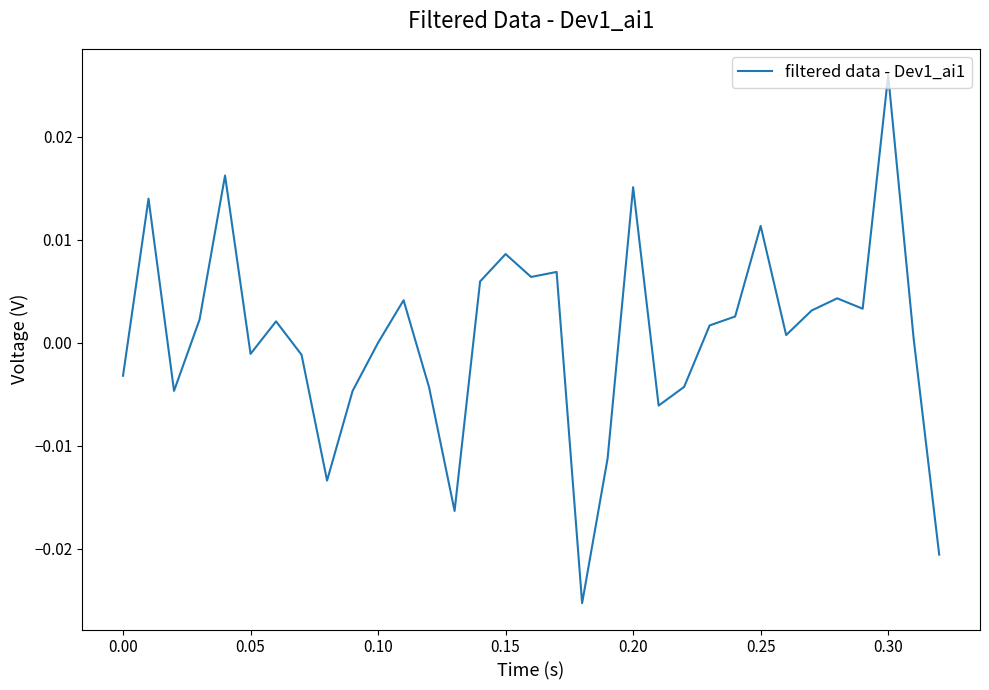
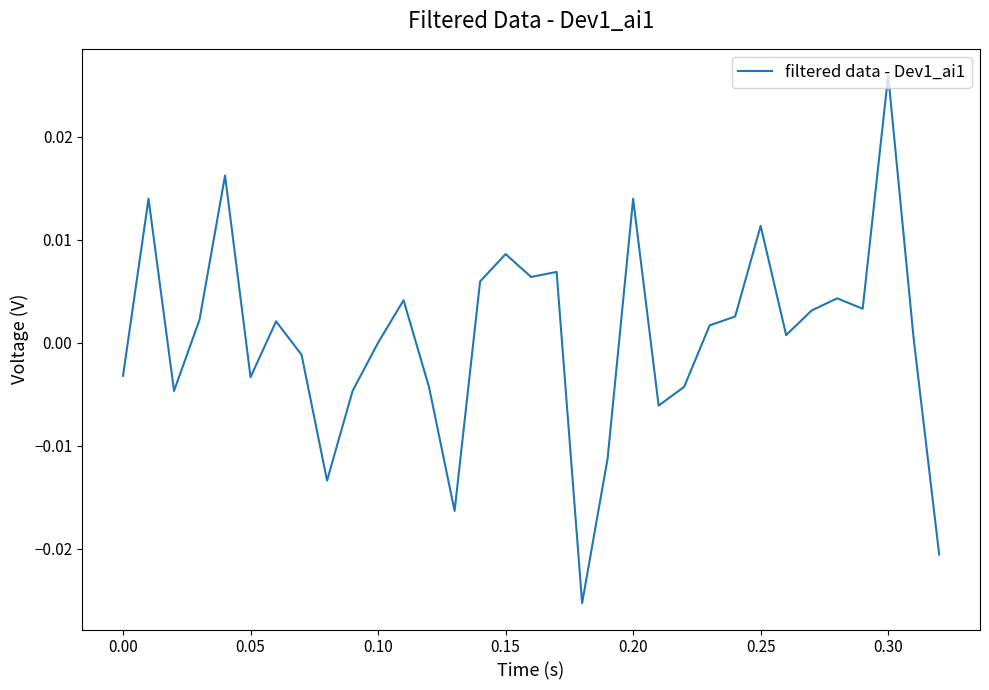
  {
    "0.00": -0.0032,
-   "0.05": -0.0011,
+   "0.05": -0.0034,
    "0.10": 0.0000,
    "0.15": 0.0086,
-   "0.20": 0.0151,
+   "0.20": 0.0140,
    "0.25": 0.0113
  }
